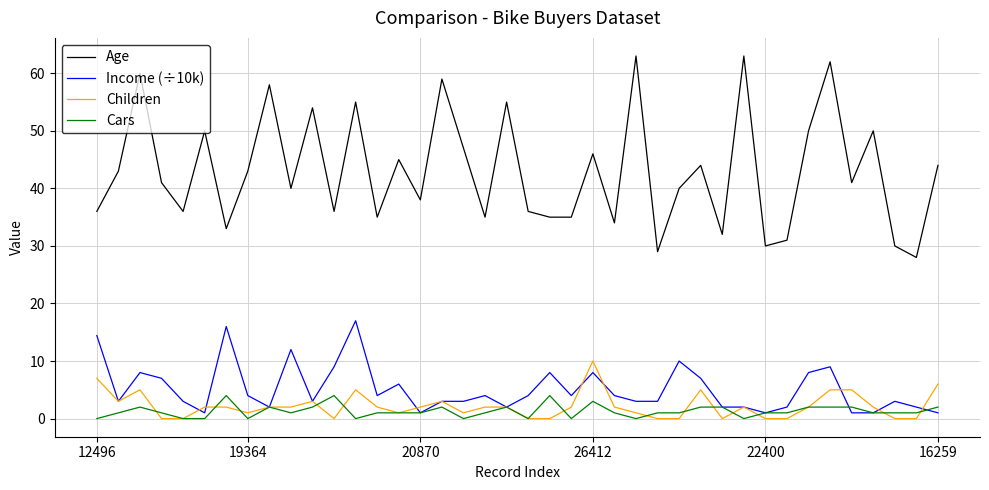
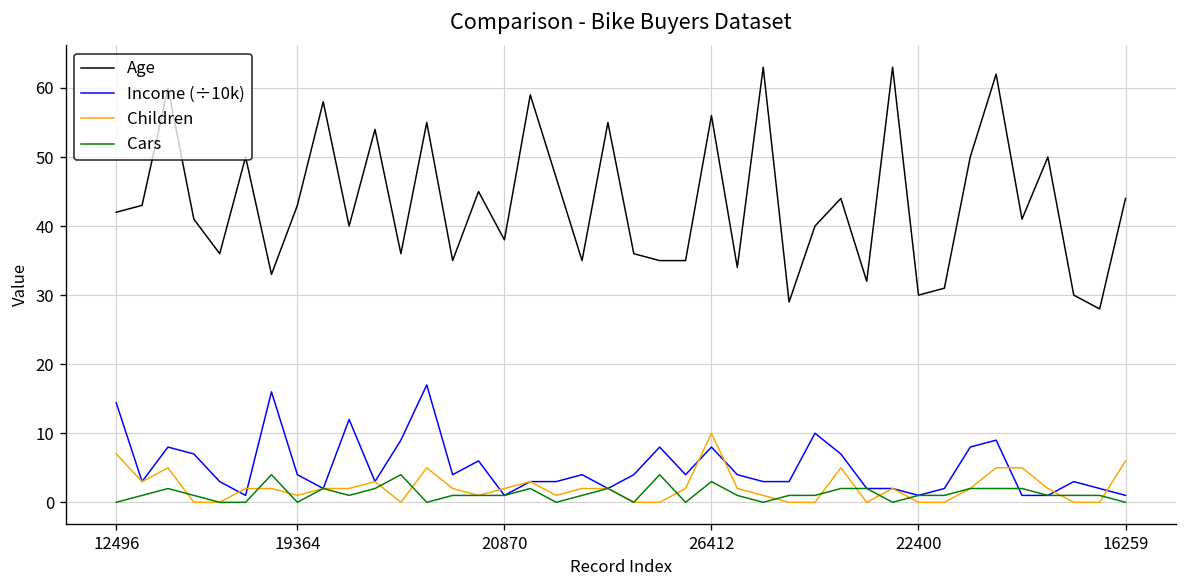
  {
    "Age": {
-     "12496": 36,
+     "12496": 42,
      "19364": 43,
      "20870": 38,
-     "26412": 46,
+     "26412": 56,
      "22400": 30,
      "16259": 44
    },
    "Income (÷10k)": {
      "12496": 14,
      "19364": 4,
      "26412": 8,
      "16259": 1
    },
    "Children": {
      "12496": 7,
      "19364": 1,
      "20870": 2,
      "26412": 10,
      "22400": 0,
      "16259": 6
    },
    "Cars": {
      "12496": 0,
      "19364": 0,
      "26412": 3,
-     "16259": 2
+     "16259": 0
    }
  }
